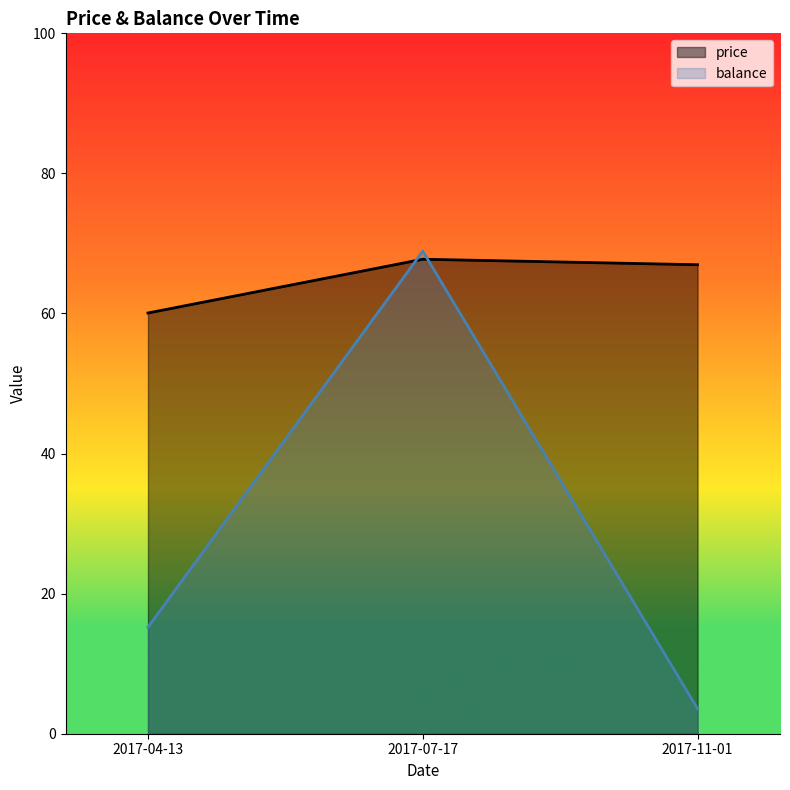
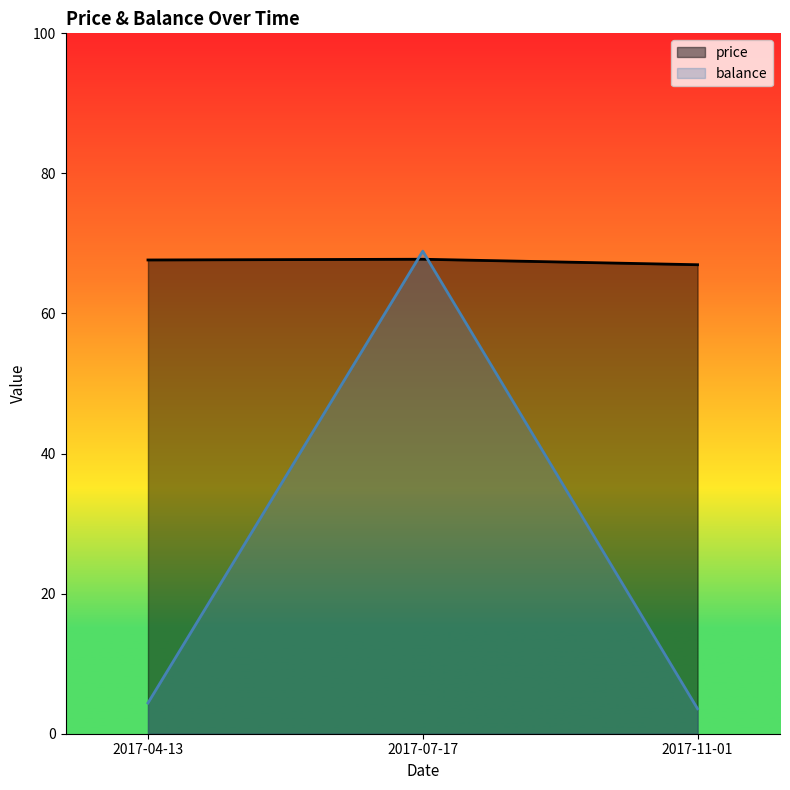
  {
    "price": {
-     "2017-04-13": 60,
+     "2017-04-13": 68,
      "2017-07-17": 68,
      "2017-11-01": 67
    },
    "balance": {
-     "2017-04-13": 15,
+     "2017-04-13": 4,
      "2017-07-17": 69,
      "2017-11-01": 4
    }
  }
